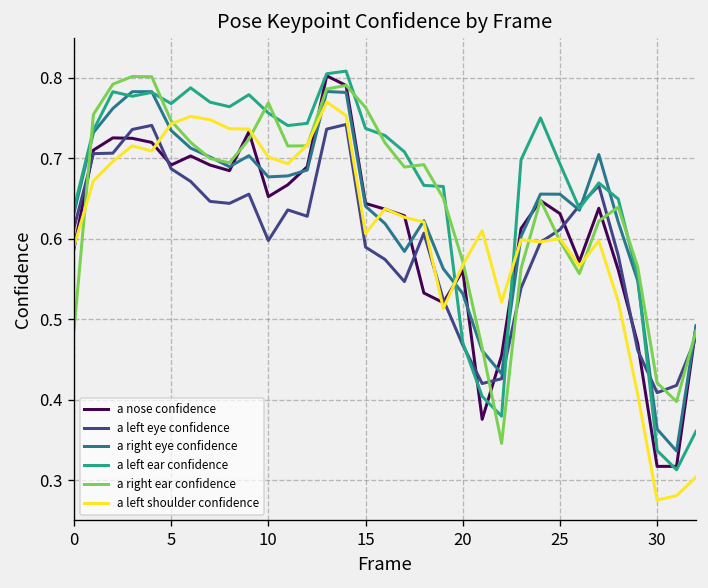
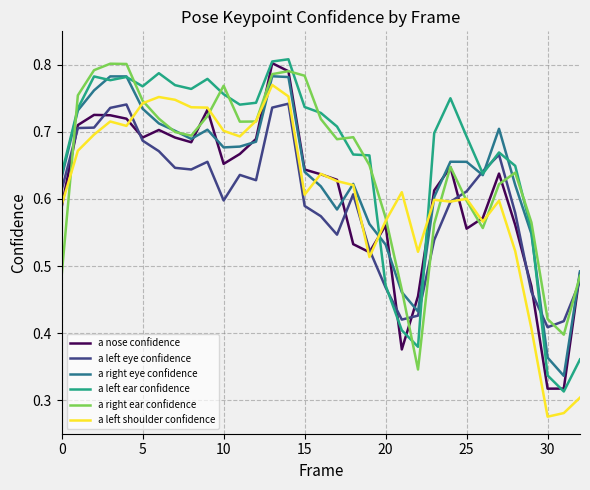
  {
    "a nose confidence": {
      "5": 0.69,
      "10": 0.65,
      "20": 0.56,
-     "25": 0.63,
+     "25": 0.56,
      "30": 0.32
    },
    "a right ear confidence": {
      "0": 0.49,
      "10": 0.77,
-     "15": 0.76,
+     "15": 0.78,
      "20": 0.57,
      "30": 0.42
    },
    "a left shoulder confidence": {
      "10": 0.70,
      "15": 0.61,
      "20": 0.57,
      "30": 0.28
    }
  }
